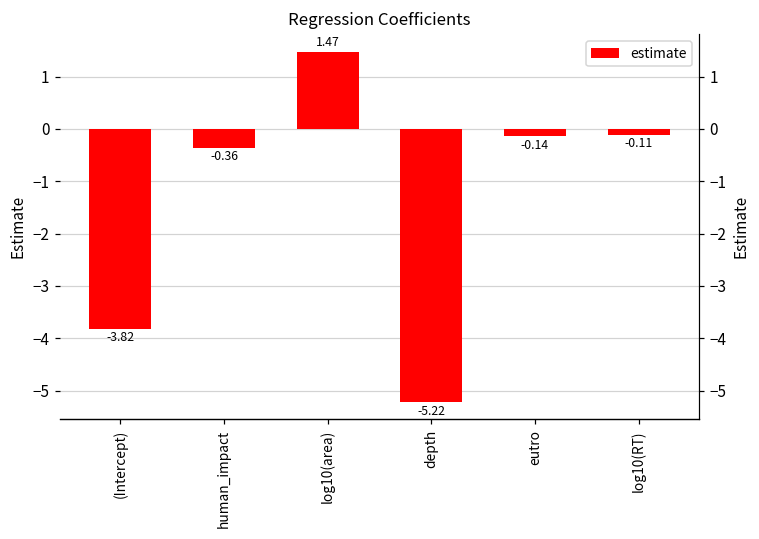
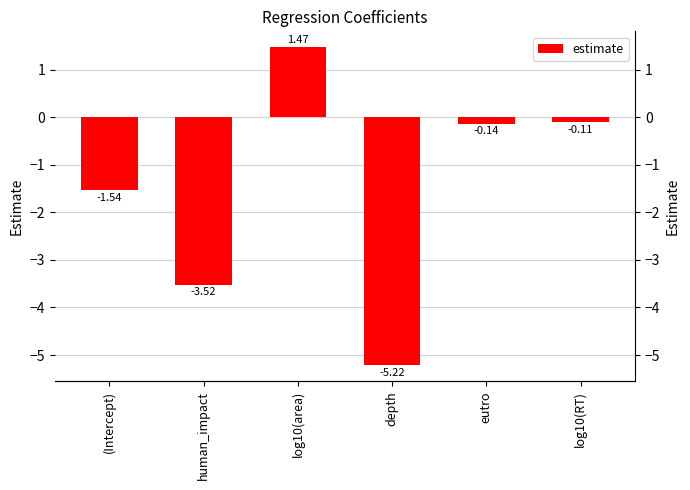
  {
-   "(Intercept)": -3.82,
-   "human_impact": -0.36,
+   "(Intercept)": -1.54,
+   "human_impact": -3.52,
    "log10(area)": 1.47,
    "depth": -5.22,
    "eutro": -0.14,
    "log10(RT)": -0.11
  }
